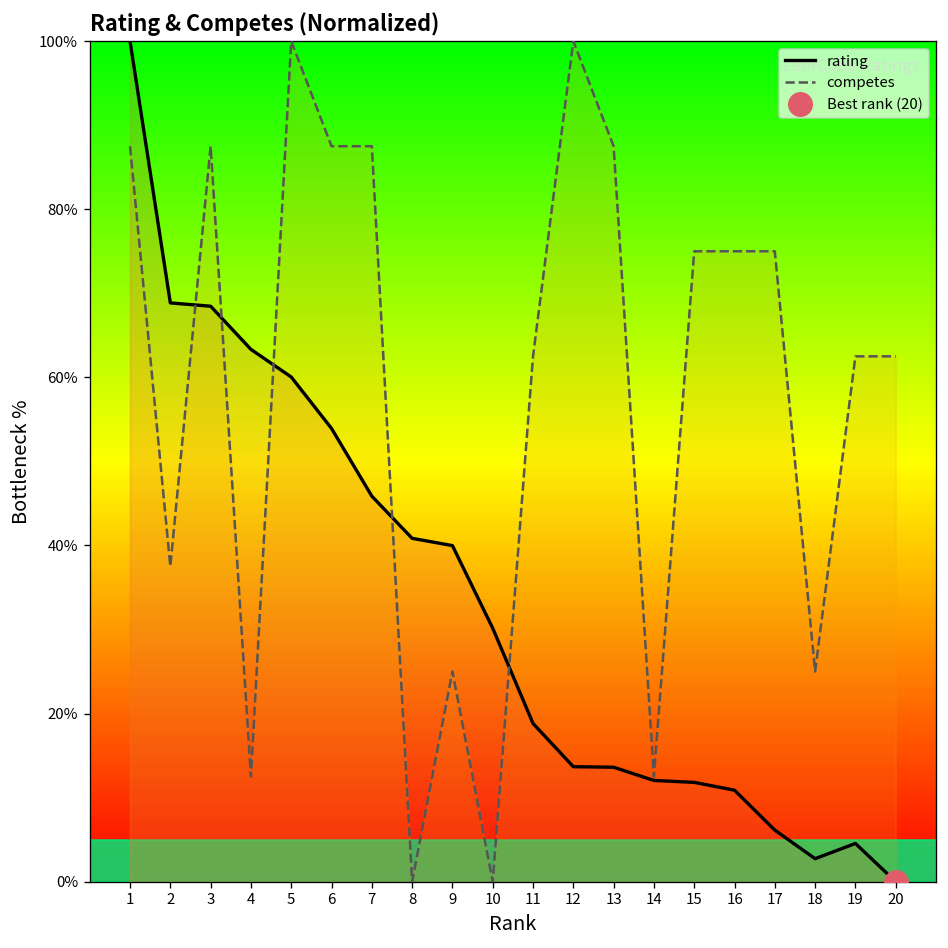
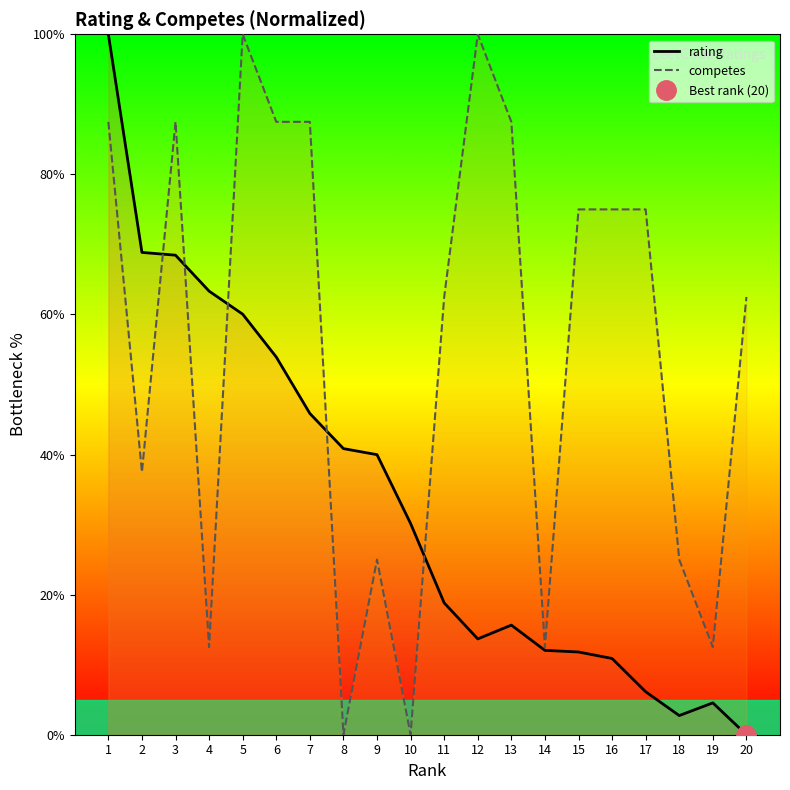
  {
    "rating": {
      "1": "100%",
      "2": "69%",
      "3": "68%",
      "4": "63%",
      "5": "60%",
      "6": "54%",
      "7": "46%",
      "8": "41%",
      "9": "40%",
      "10": "30%",
      "11": "19%",
      "12": "14%",
-     "13": "14%",
+     "13": "16%",
      "14": "12%",
      "15": "12%",
      "16": "11%",
      "17": "6%"
    },
    "competes": {
      "1": "88%",
      "2": "38%",
      "3": "88%",
      "4": "13%",
      "5": "100%",
      "6": "88%",
      "7": "88%",
      "9": "25%",
      "11": "63%",
      "12": "100%",
      "13": "88%",
      "14": "13%",
      "15": "75%",
      "16": "75%",
      "17": "75%",
      "18": "25%",
-     "19": "63%",
+     "19": "13%",
      "20": "63%"
    }
  }
